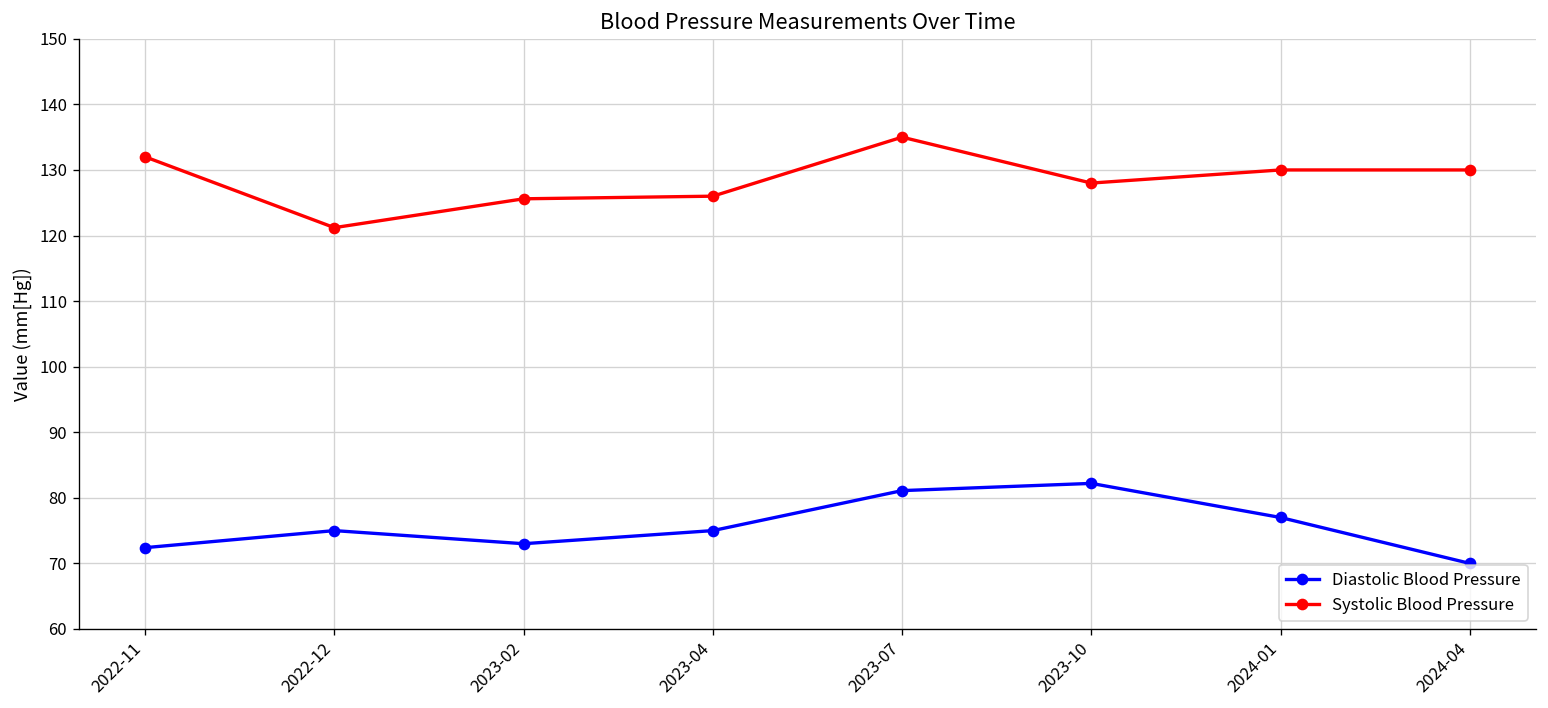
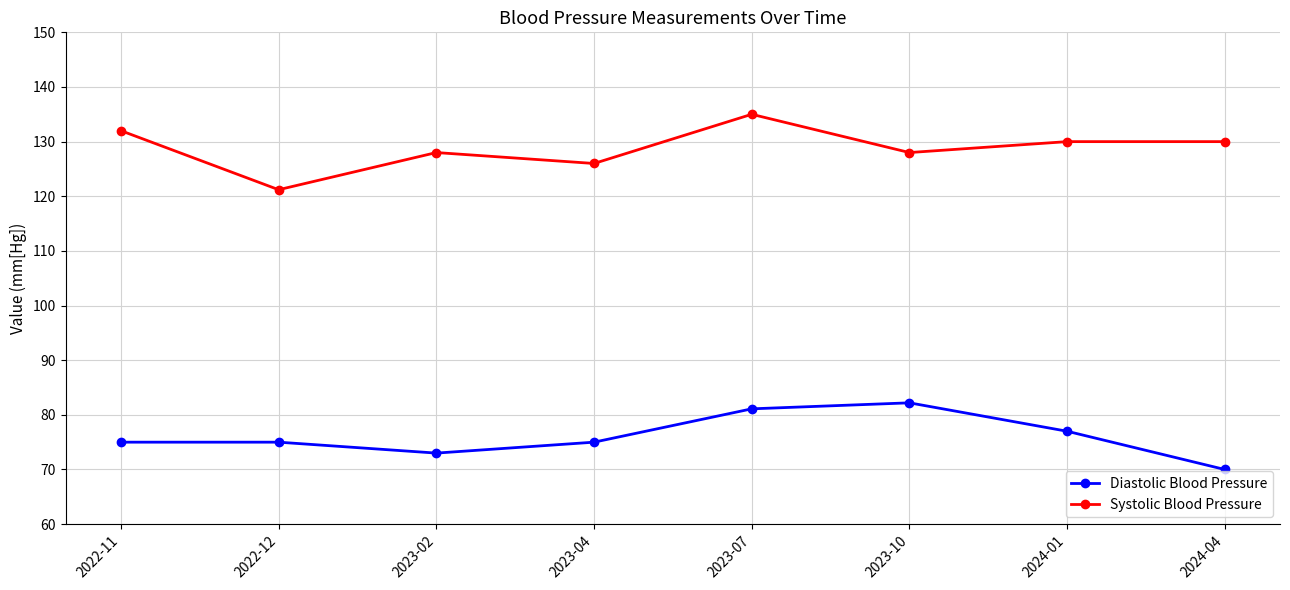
  {
    "Diastolic Blood Pressure": {
-     "2022-11": 72,
+     "2022-11": 75,
      "2022-12": 75,
      "2023-02": 73,
      "2023-04": 75,
      "2023-07": 81,
      "2023-10": 82,
      "2024-01": 77,
      "2024-04": 70
    },
    "Systolic Blood Pressure": {
      "2022-11": 132,
      "2022-12": 121,
-     "2023-02": 126,
+     "2023-02": 128,
      "2023-04": 126,
      "2023-07": 135,
      "2023-10": 128,
      "2024-01": 130,
      "2024-04": 130
    }
  }
